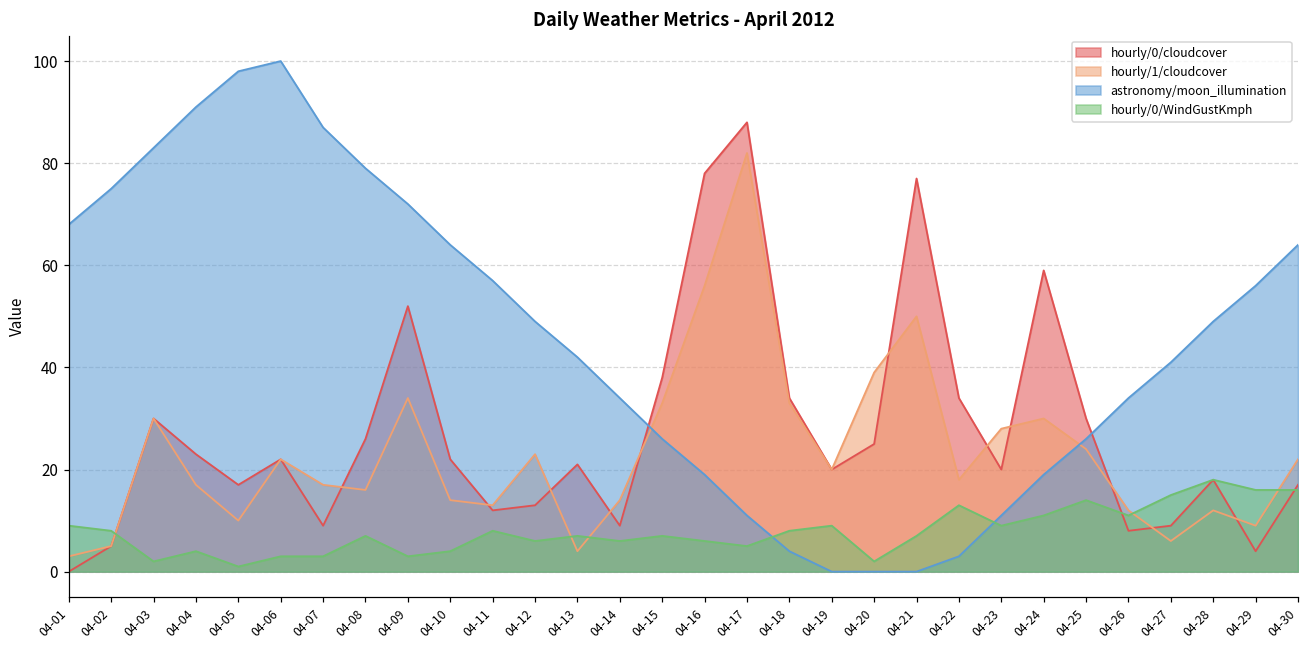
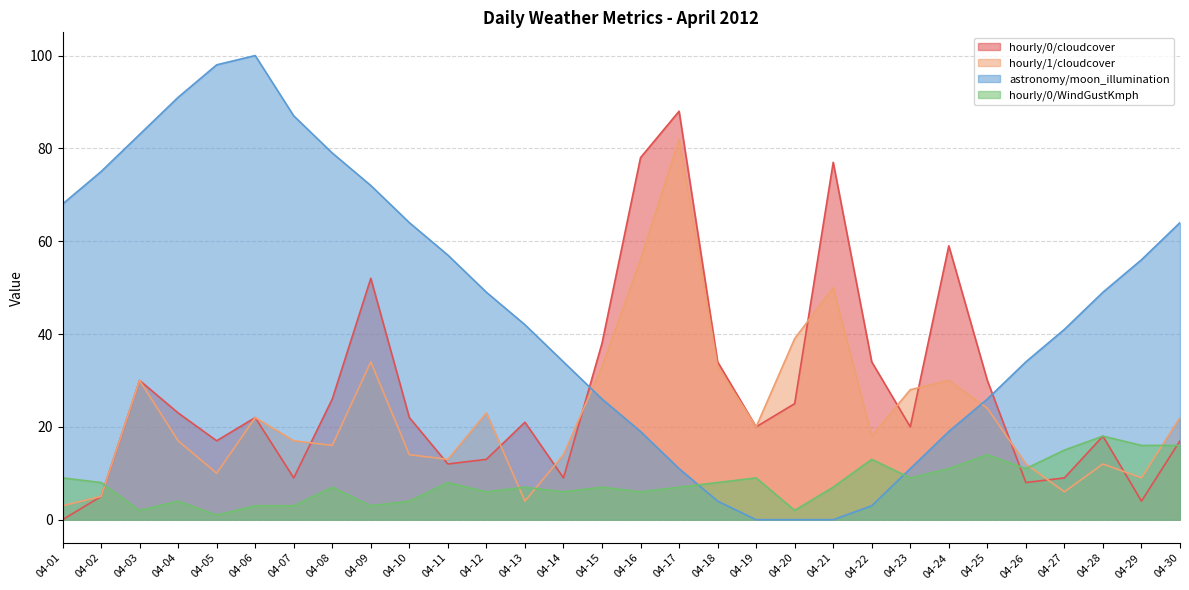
  {
    "hourly/0/cloudcover": {
      "04-01": 0,
      "04-04": 23,
      "04-05": 17,
      "04-07": 9,
      "04-08": 26,
      "04-09": 52,
      "04-10": 22,
      "04-11": 12,
      "04-12": 13,
      "04-13": 21,
      "04-14": 9,
      "04-15": 38,
      "04-16": 78,
      "04-17": 88,
      "04-18": 34,
      "04-20": 25,
      "04-21": 77,
      "04-22": 34,
      "04-23": 20,
      "04-24": 59,
      "04-25": 30,
      "04-26": 8,
      "04-27": 9,
      "04-29": 4,
      "04-30": 17
    },
    "hourly/1/cloudcover": {
      "04-01": 3,
      "04-04": 17,
      "04-05": 10,
      "04-07": 17,
      "04-08": 16,
      "04-09": 34,
      "04-10": 14,
      "04-11": 13,
      "04-12": 23,
      "04-13": 4,
      "04-14": 14,
      "04-15": 33,
      "04-16": 56,
      "04-17": 82,
      "04-18": 33,
      "04-20": 39,
      "04-21": 50,
      "04-22": 18,
      "04-23": 28,
      "04-24": 30,
      "04-25": 24,
      "04-26": 12,
      "04-27": 6,
      "04-28": 12,
      "04-29": 9,
      "04-30": 22
    },
    "astronomy/moon_illumination": {
      "04-01": 68,
      "04-02": 75,
      "04-03": 83,
      "04-04": 91,
      "04-05": 98,
      "04-06": 100,
      "04-07": 87,
      "04-08": 79,
      "04-09": 72,
      "04-10": 64,
      "04-11": 57,
      "04-12": 49,
      "04-13": 42,
      "04-14": 34,
      "04-15": 26,
      "04-16": 19,
      "04-17": 11,
      "04-18": 4,
      "04-19": 0,
      "04-20": 0,
      "04-21": 0,
      "04-22": 3,
      "04-23": 11,
      "04-24": 19,
      "04-25": 26,
      "04-26": 34,
      "04-27": 41,
      "04-28": 49,
      "04-29": 56,
      "04-30": 64
    },
    "hourly/0/WindGustKmph": {
      "04-01": 9,
      "04-02": 8,
      "04-03": 2,
      "04-04": 4,
      "04-05": 1,
      "04-06": 3,
      "04-07": 3,
      "04-08": 7,
      "04-09": 3,
      "04-10": 4,
      "04-11": 8,
      "04-12": 6,
      "04-13": 7,
      "04-14": 6,
      "04-15": 7,
      "04-16": 6,
-     "04-17": 5,
+     "04-17": 7,
      "04-18": 8,
      "04-19": 9,
      "04-20": 2,
      "04-21": 7,
      "04-22": 13,
      "04-23": 9,
      "04-24": 11,
      "04-25": 14,
      "04-26": 11,
      "04-27": 15,
      "04-29": 16,
      "04-30": 16
    }
  }
